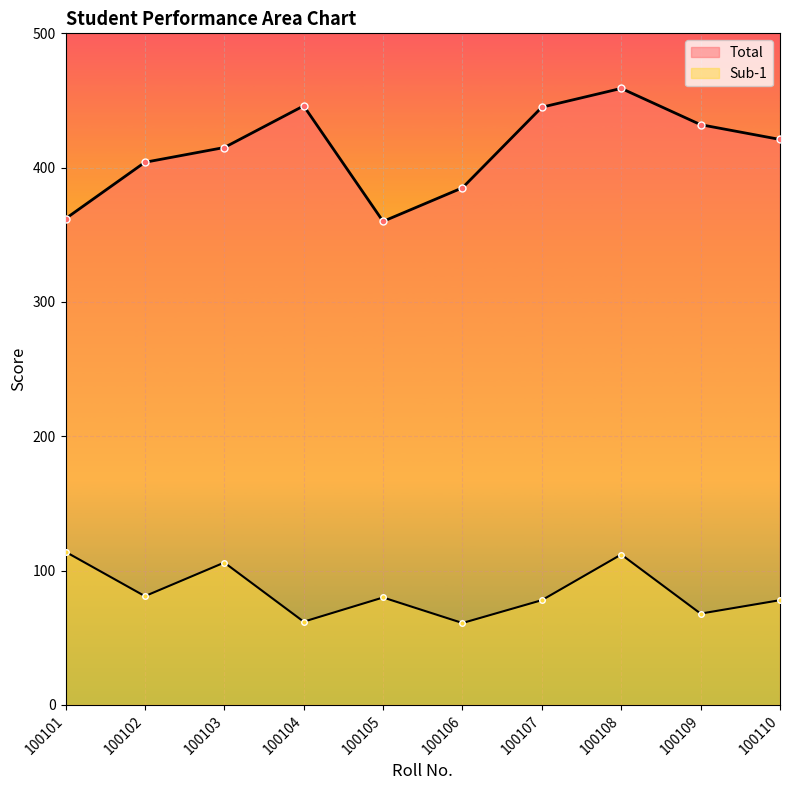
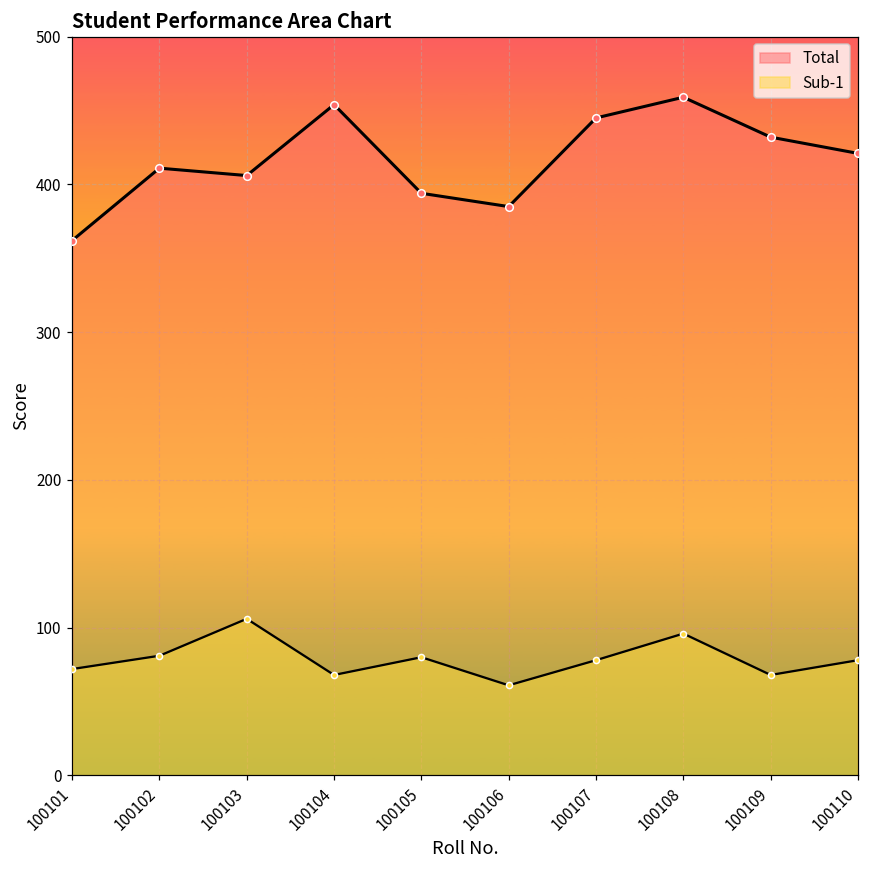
  {
    "Total": {
      "100101": 362,
-     "100102": 404,
-     "100103": 415,
-     "100104": 446,
-     "100105": 360,
+     "100102": 411,
+     "100103": 406,
+     "100104": 454,
+     "100105": 394,
      "100106": 385,
      "100107": 445,
      "100108": 459,
      "100109": 432,
      "100110": 421
    },
    "Sub-1": {
-     "100101": 114,
+     "100101": 72,
      "100102": 81,
      "100103": 106,
-     "100104": 62,
+     "100104": 68,
      "100105": 80,
      "100106": 61,
      "100107": 78,
-     "100108": 112,
+     "100108": 96,
      "100109": 68,
      "100110": 78
    }
  }
